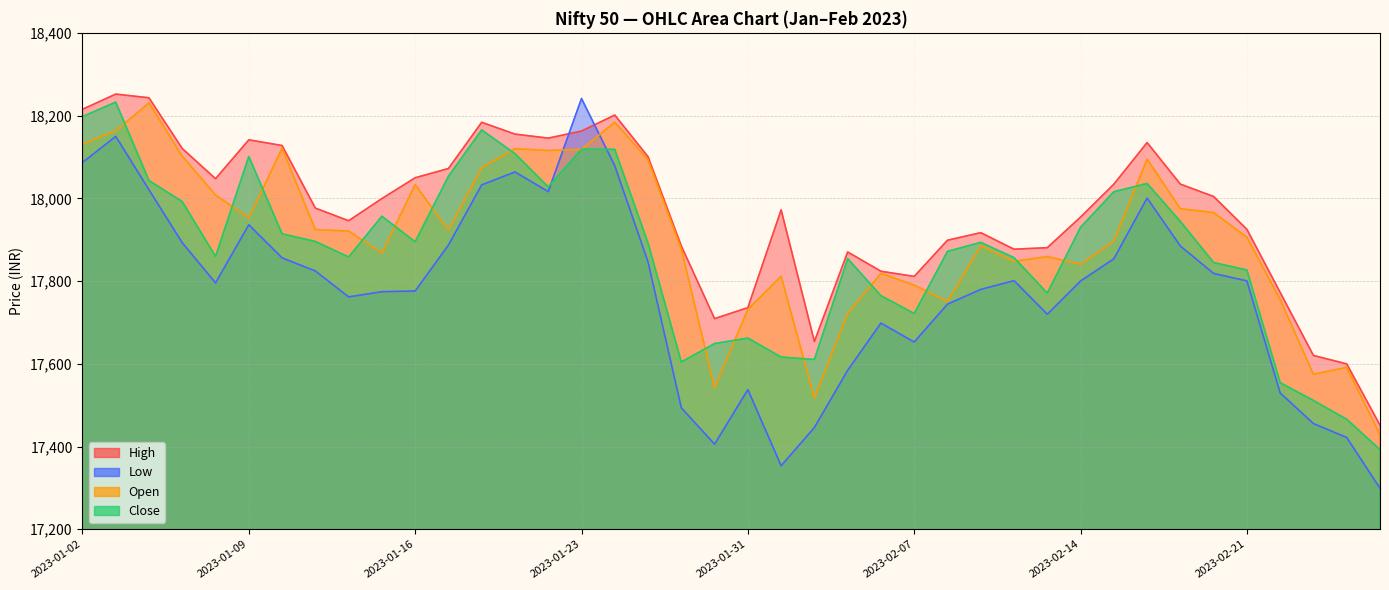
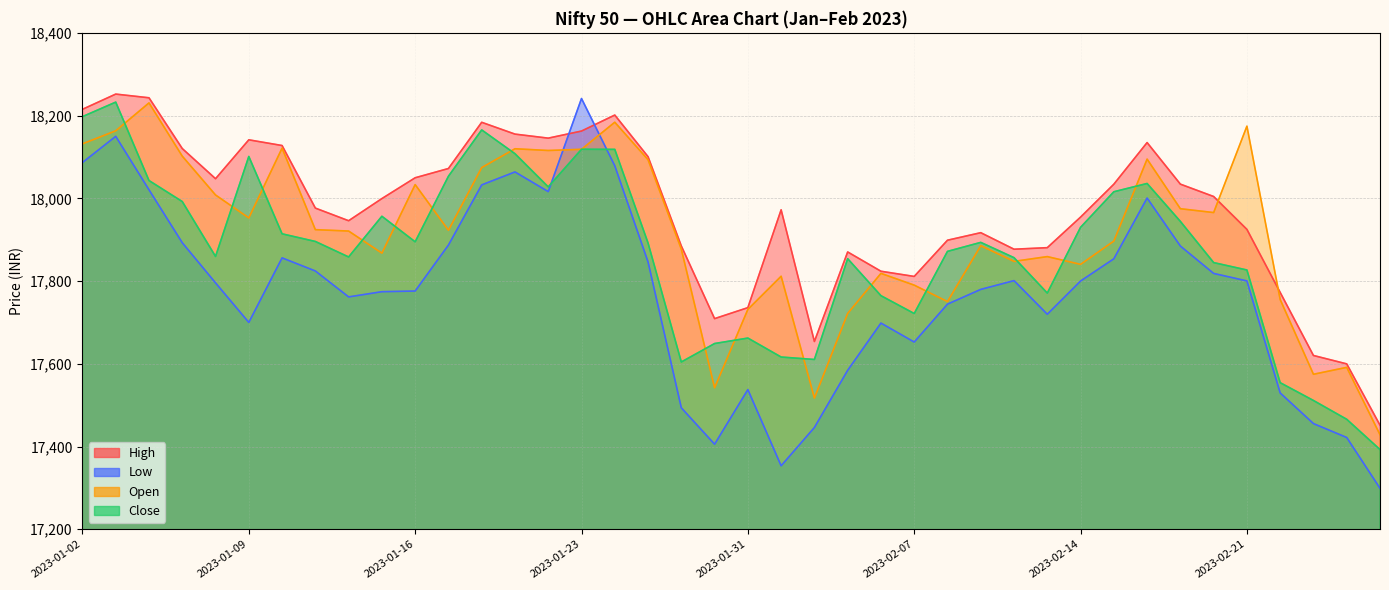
  {
    "High": {
      "2023-01-02": "18,220",
      "2023-01-09": "18,140",
      "2023-01-16": "18,050",
      "2023-01-23": "18,160",
      "2023-02-07": "17,810",
      "2023-02-14": "17,950",
      "2023-02-21": "17,920"
    },
    "Low": {
      "2023-01-02": "18,090",
-     "2023-01-09": "17,940",
+     "2023-01-09": "17,700",
      "2023-01-16": "17,780",
      "2023-01-23": "18,240",
      "2023-01-31": "17,540",
      "2023-02-07": "17,650",
      "2023-02-14": "17,800",
      "2023-02-21": "17,800"
    },
    "Open": {
      "2023-01-02": "18,130",
      "2023-01-09": "17,950",
      "2023-01-16": "18,030",
      "2023-02-07": "17,790",
      "2023-02-14": "17,840",
-     "2023-02-21": "17,910"
+     "2023-02-21": "18,170"
    },
    "Close": {
      "2023-01-02": "18,200",
      "2023-01-09": "18,100",
      "2023-01-16": "17,890",
      "2023-01-31": "17,660",
      "2023-02-07": "17,720",
      "2023-02-14": "17,930",
      "2023-02-21": "17,830"
    }
  }
